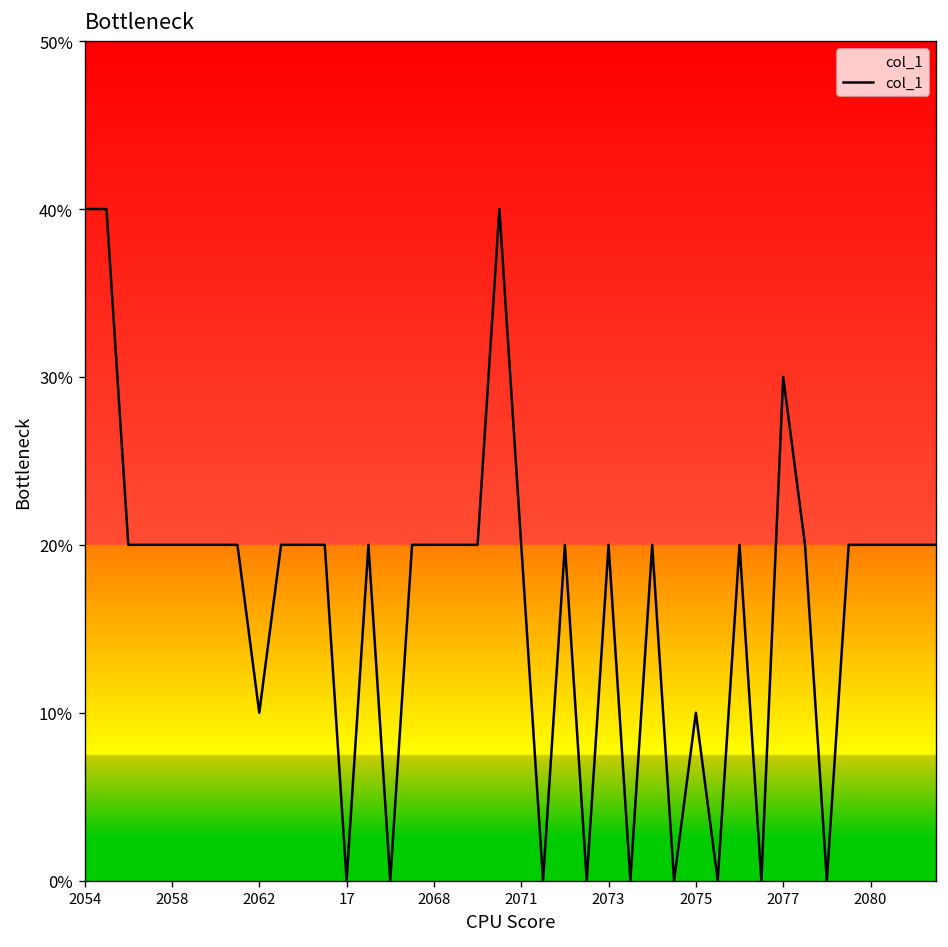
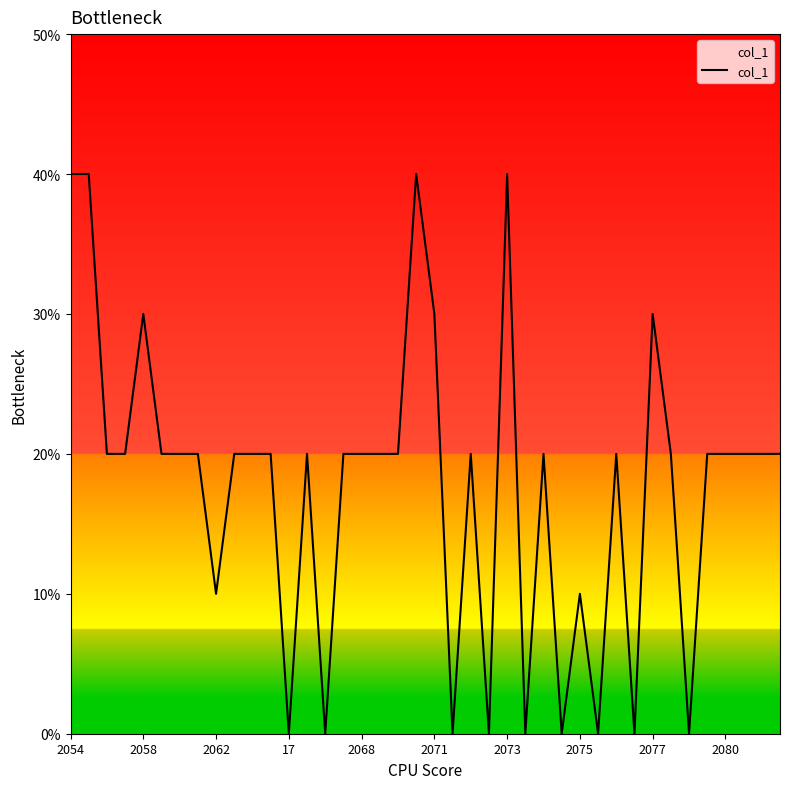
  {
    "2054": "40.0%",
-   "2058": "20.0%",
+   "2058": "30.0%",
    "2062": "10.0%",
    "2068": "20.0%",
-   "2071": "20.0%",
-   "2073": "20.0%",
+   "2071": "30.0%",
+   "2073": "40.0%",
    "2075": "10.0%",
    "2077": "30.0%",
    "2080": "20.0%"
  }
